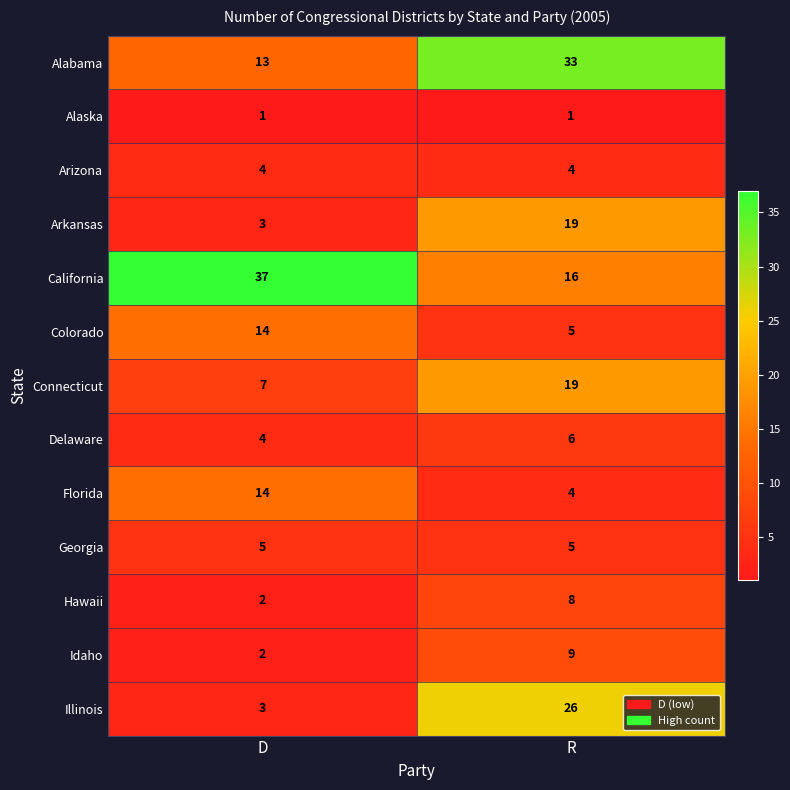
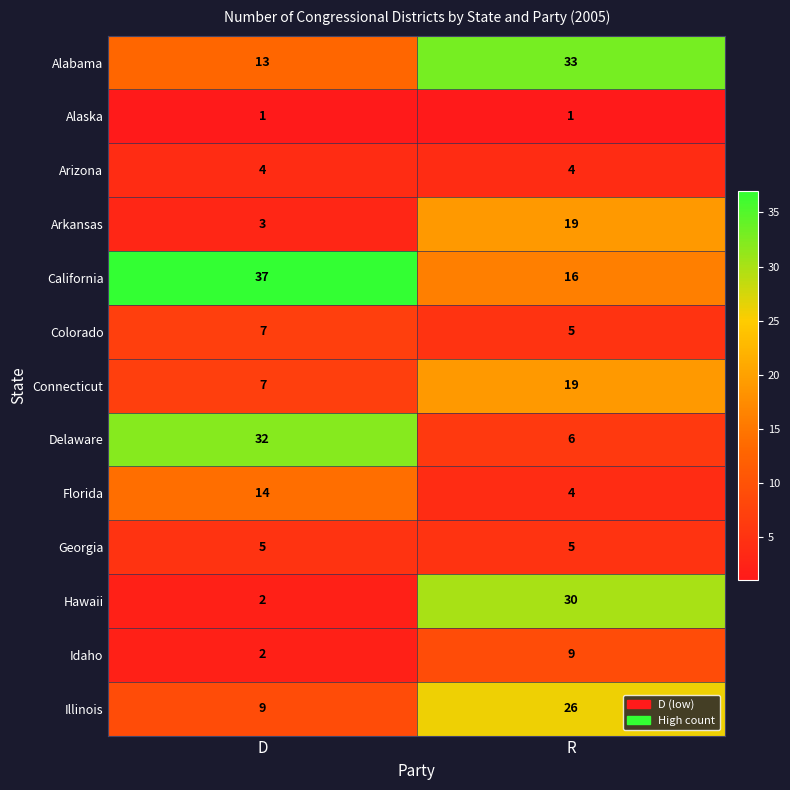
  {
    "Alabama": {
      "D": 13,
      "R": 33
    },
    "Alaska": {
      "D": 1,
      "R": 1
    },
    "Arizona": {
      "D": 4,
      "R": 4
    },
    "Arkansas": {
      "D": 3,
      "R": 19
    },
    "California": {
      "D": 37,
      "R": 16
    },
    "Colorado": {
-     "D": 14,
+     "D": 7,
      "R": 5
    },
    "Connecticut": {
      "D": 7,
      "R": 19
    },
    "Delaware": {
-     "D": 4,
+     "D": 32,
      "R": 6
    },
    "Florida": {
      "D": 14,
      "R": 4
    },
    "Georgia": {
      "D": 5,
      "R": 5
    },
    "Hawaii": {
      "D": 2,
-     "R": 8
+     "R": 30
    },
    "Idaho": {
      "D": 2,
      "R": 9
    },
    "Illinois": {
-     "D": 3,
+     "D": 9,
      "R": 26
    }
  }
